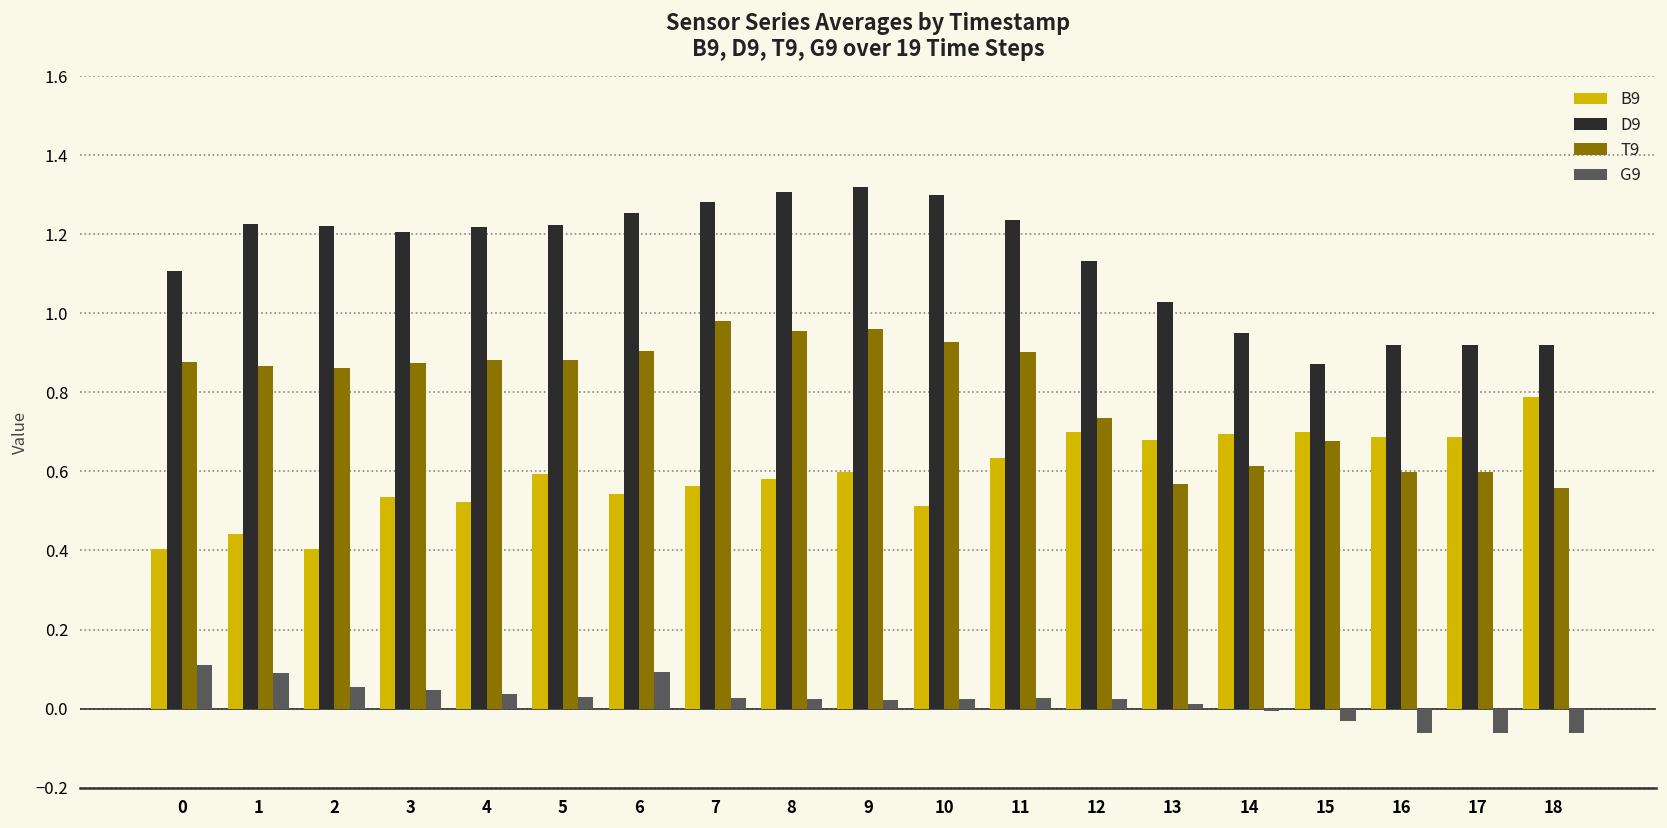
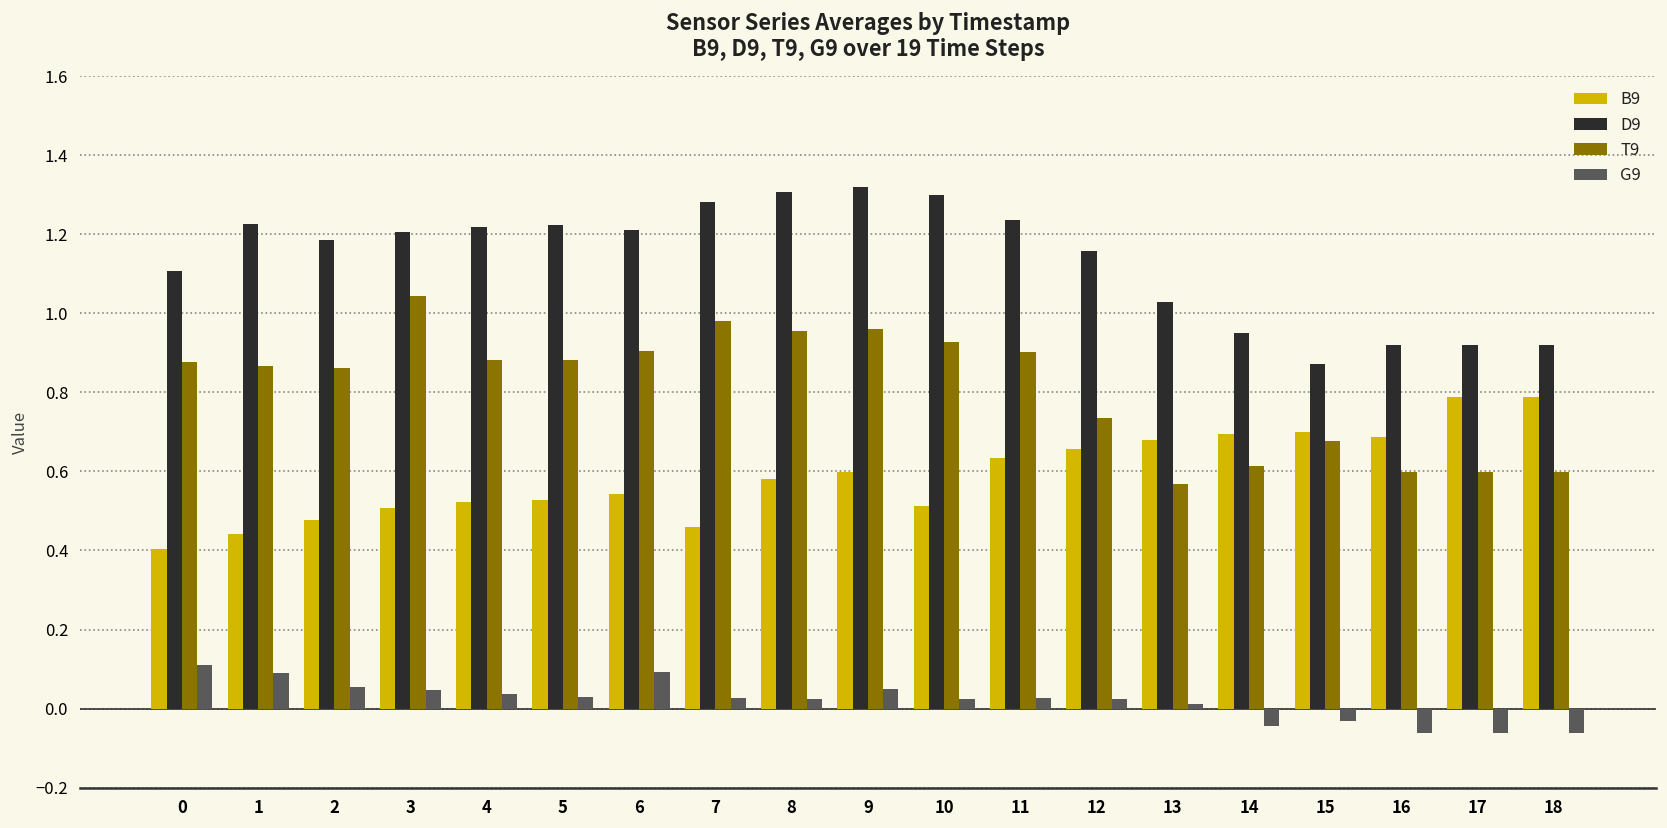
  {
    "B9": {
      "0": 0.40,
      "1": 0.44,
-     "2": 0.40,
-     "3": 0.54,
+     "2": 0.48,
+     "3": 0.51,
      "4": 0.52,
-     "5": 0.59,
+     "5": 0.53,
      "6": 0.54,
-     "7": 0.56,
+     "7": 0.46,
      "8": 0.58,
      "9": 0.60,
      "10": 0.51,
      "11": 0.63,
-     "12": 0.70,
+     "12": 0.66,
      "13": 0.68,
      "14": 0.70,
      "15": 0.70,
      "16": 0.69,
-     "17": 0.69,
+     "17": 0.79,
      "18": 0.79
    },
    "D9": {
      "0": 1.11,
      "1": 1.23,
-     "2": 1.22,
+     "2": 1.19,
      "3": 1.21,
      "4": 1.22,
      "5": 1.22,
-     "6": 1.25,
+     "6": 1.21,
      "7": 1.28,
      "8": 1.31,
      "9": 1.32,
      "10": 1.30,
      "11": 1.24,
-     "12": 1.13,
+     "12": 1.16,
      "13": 1.03,
      "14": 0.95,
      "15": 0.87,
      "16": 0.92,
      "17": 0.92,
      "18": 0.92
    },
    "T9": {
      "0": 0.88,
      "1": 0.87,
      "2": 0.86,
-     "3": 0.88,
+     "3": 1.04,
      "4": 0.88,
      "5": 0.88,
      "6": 0.91,
      "7": 0.98,
      "8": 0.95,
      "9": 0.96,
      "10": 0.93,
      "11": 0.90,
      "12": 0.73,
      "13": 0.57,
      "14": 0.61,
      "15": 0.68,
      "16": 0.60,
      "17": 0.60,
-     "18": 0.56
+     "18": 0.60
    },
    "G9": {
      "0": 0.11,
      "1": 0.09,
      "2": 0.05,
      "3": 0.05,
      "4": 0.04,
      "5": 0.03,
      "6": 0.09,
      "7": 0.03,
      "8": 0.02,
-     "9": 0.02,
+     "9": 0.05,
      "10": 0.02,
      "11": 0.03,
      "12": 0.02,
      "13": 0.01,
-     "14": -0.01,
+     "14": -0.04,
      "15": -0.03,
      "16": -0.06,
      "17": -0.06,
      "18": -0.06
    }
  }
